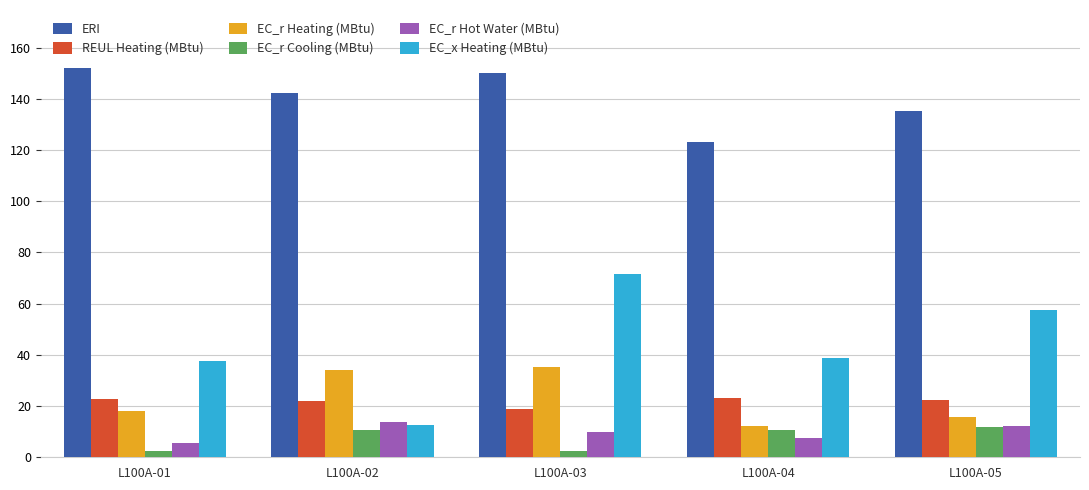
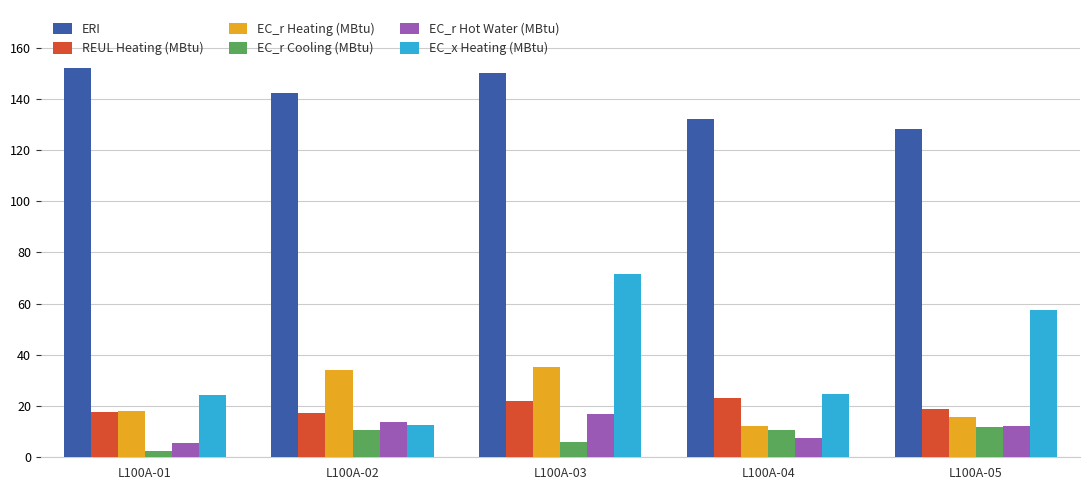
  {
    "ERI": {
      "L100A-01": 152,
      "L100A-02": 142,
      "L100A-03": 150,
-     "L100A-04": 123,
-     "L100A-05": 135
+     "L100A-04": 132,
+     "L100A-05": 128
    },
    "REUL Heating (MBtu)": {
-     "L100A-01": 23,
-     "L100A-02": 22,
-     "L100A-03": 19,
+     "L100A-01": 18,
+     "L100A-02": 17,
+     "L100A-03": 22,
      "L100A-04": 23,
-     "L100A-05": 22
+     "L100A-05": 19
    },
    "EC_r Heating (MBtu)": {
      "L100A-01": 18,
      "L100A-02": 34,
      "L100A-03": 35,
      "L100A-04": 12,
      "L100A-05": 16
    },
    "EC_r Cooling (MBtu)": {
      "L100A-01": 2,
      "L100A-02": 11,
-     "L100A-03": 2,
+     "L100A-03": 6,
      "L100A-04": 11,
      "L100A-05": 12
    },
    "EC_r Hot Water (MBtu)": {
      "L100A-01": 5,
      "L100A-02": 14,
-     "L100A-03": 10,
+     "L100A-03": 17,
      "L100A-04": 8,
      "L100A-05": 12
    },
    "EC_x Heating (MBtu)": {
-     "L100A-01": 38,
+     "L100A-01": 24,
      "L100A-02": 12,
      "L100A-03": 72,
-     "L100A-04": 39,
+     "L100A-04": 25,
      "L100A-05": 58
    }
  }
